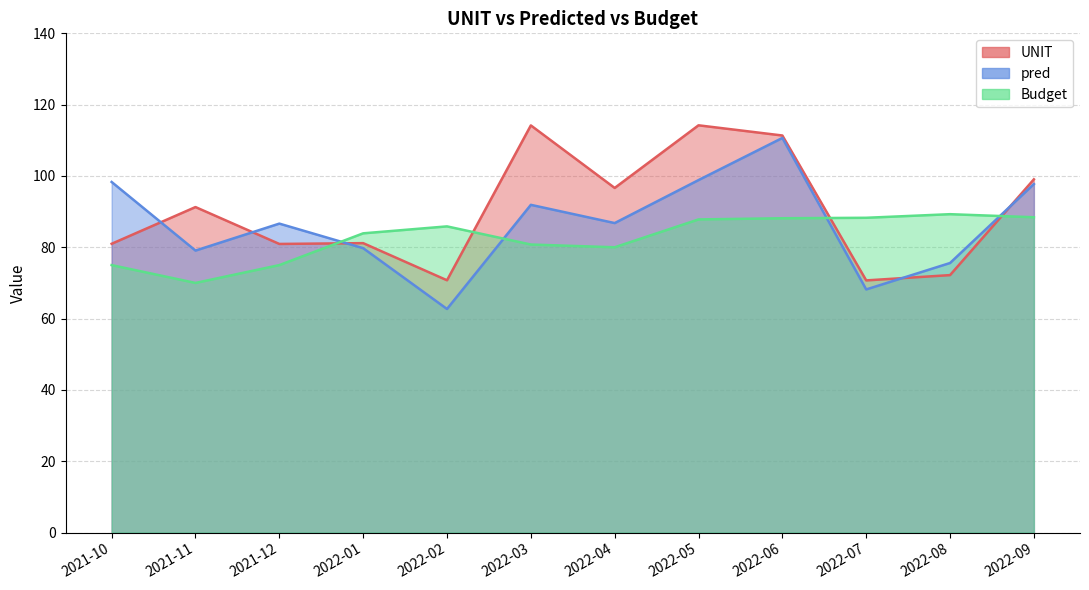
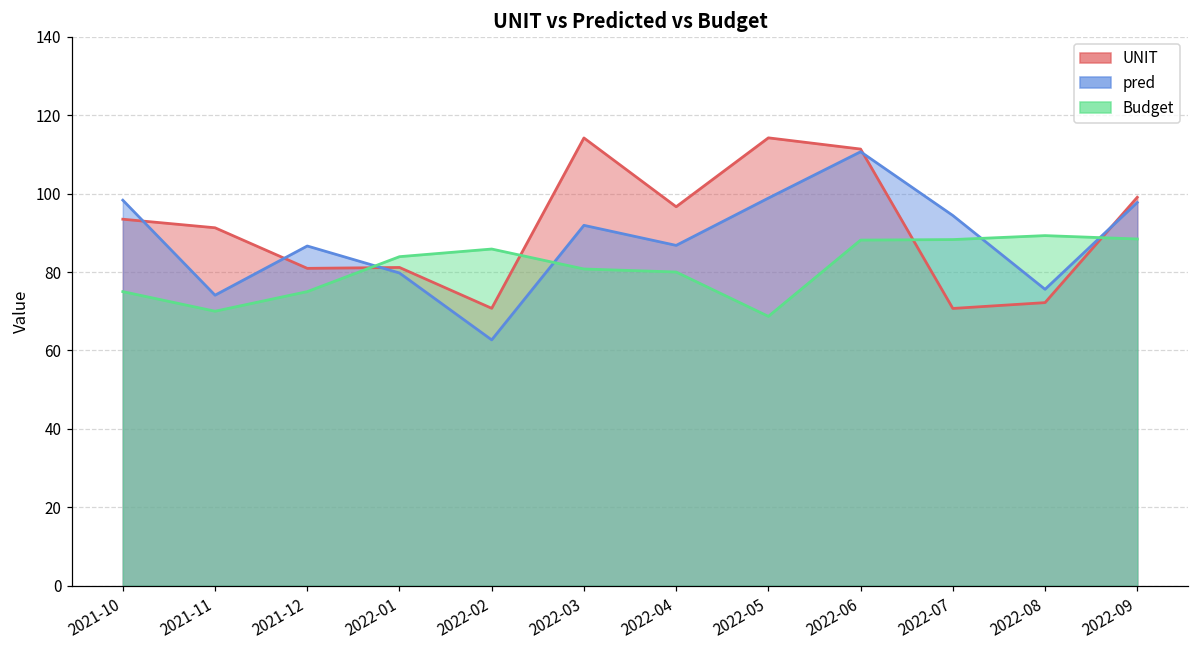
  {
    "UNIT": {
-     "2021-10": 81,
+     "2021-10": 93,
      "2021-11": 91,
      "2021-12": 81,
      "2022-01": 81,
      "2022-02": 71,
      "2022-03": 114,
      "2022-04": 97,
      "2022-05": 114,
      "2022-07": 71,
      "2022-08": 72,
      "2022-09": 99
    },
    "pred": {
      "2021-10": 98,
-     "2021-11": 79,
+     "2021-11": 74,
      "2021-12": 87,
      "2022-01": 80,
      "2022-02": 63,
      "2022-03": 92,
      "2022-04": 87,
      "2022-05": 99,
-     "2022-07": 68,
+     "2022-07": 94,
      "2022-08": 76,
      "2022-09": 98
    },
    "Budget": {
      "2021-10": 75,
      "2021-11": 70,
      "2021-12": 75,
      "2022-01": 84,
      "2022-02": 86,
      "2022-03": 81,
      "2022-04": 80,
-     "2022-05": 88,
+     "2022-05": 69,
      "2022-06": 88,
      "2022-07": 88,
      "2022-08": 89,
      "2022-09": 88
    }
  }
